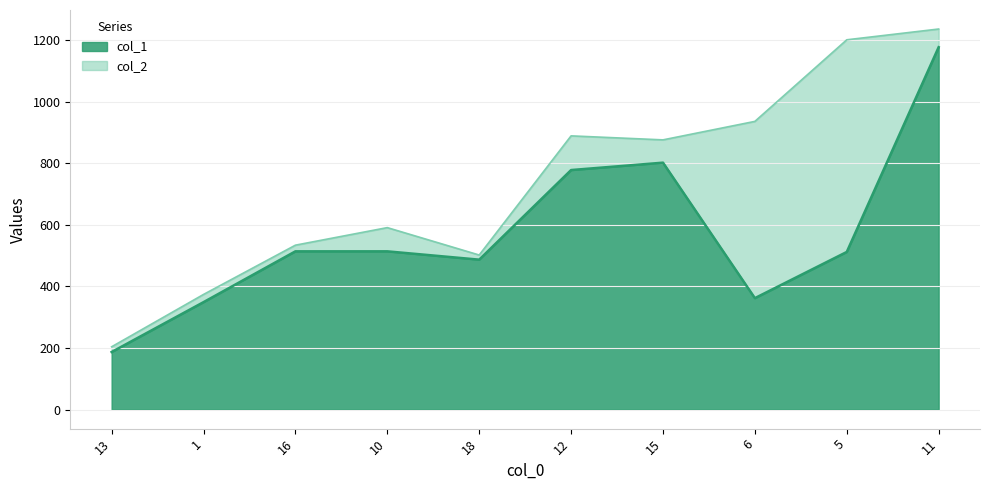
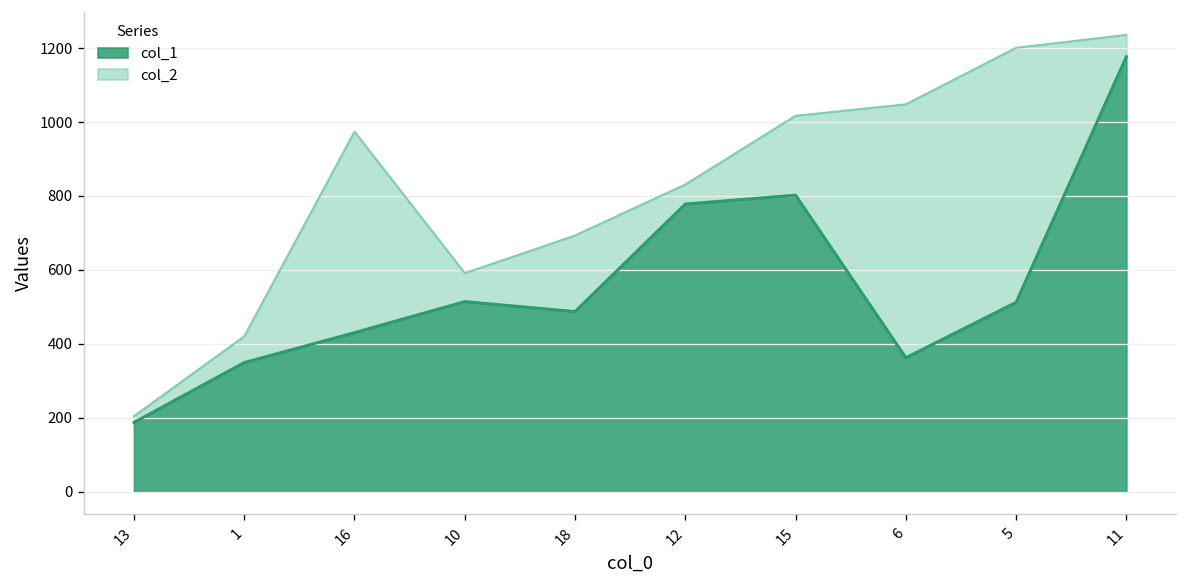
  {
    "col_1": {
      "13": 190,
      "1": 350,
-     "16": 510,
+     "16": 430,
      "10": 510,
      "18": 490,
      "12": 780,
      "15": 800,
      "6": 360,
      "5": 510,
      "11": 1180
    },
    "col_2": {
      "13": 200,
-     "1": 370,
-     "16": 530,
+     "1": 420,
+     "16": 970,
      "10": 590,
-     "18": 500,
-     "12": 890,
-     "15": 880,
-     "6": 940,
+     "18": 690,
+     "12": 830,
+     "15": 1020,
+     "6": 1050,
      "5": 1200,
      "11": 1240
    }
  }
